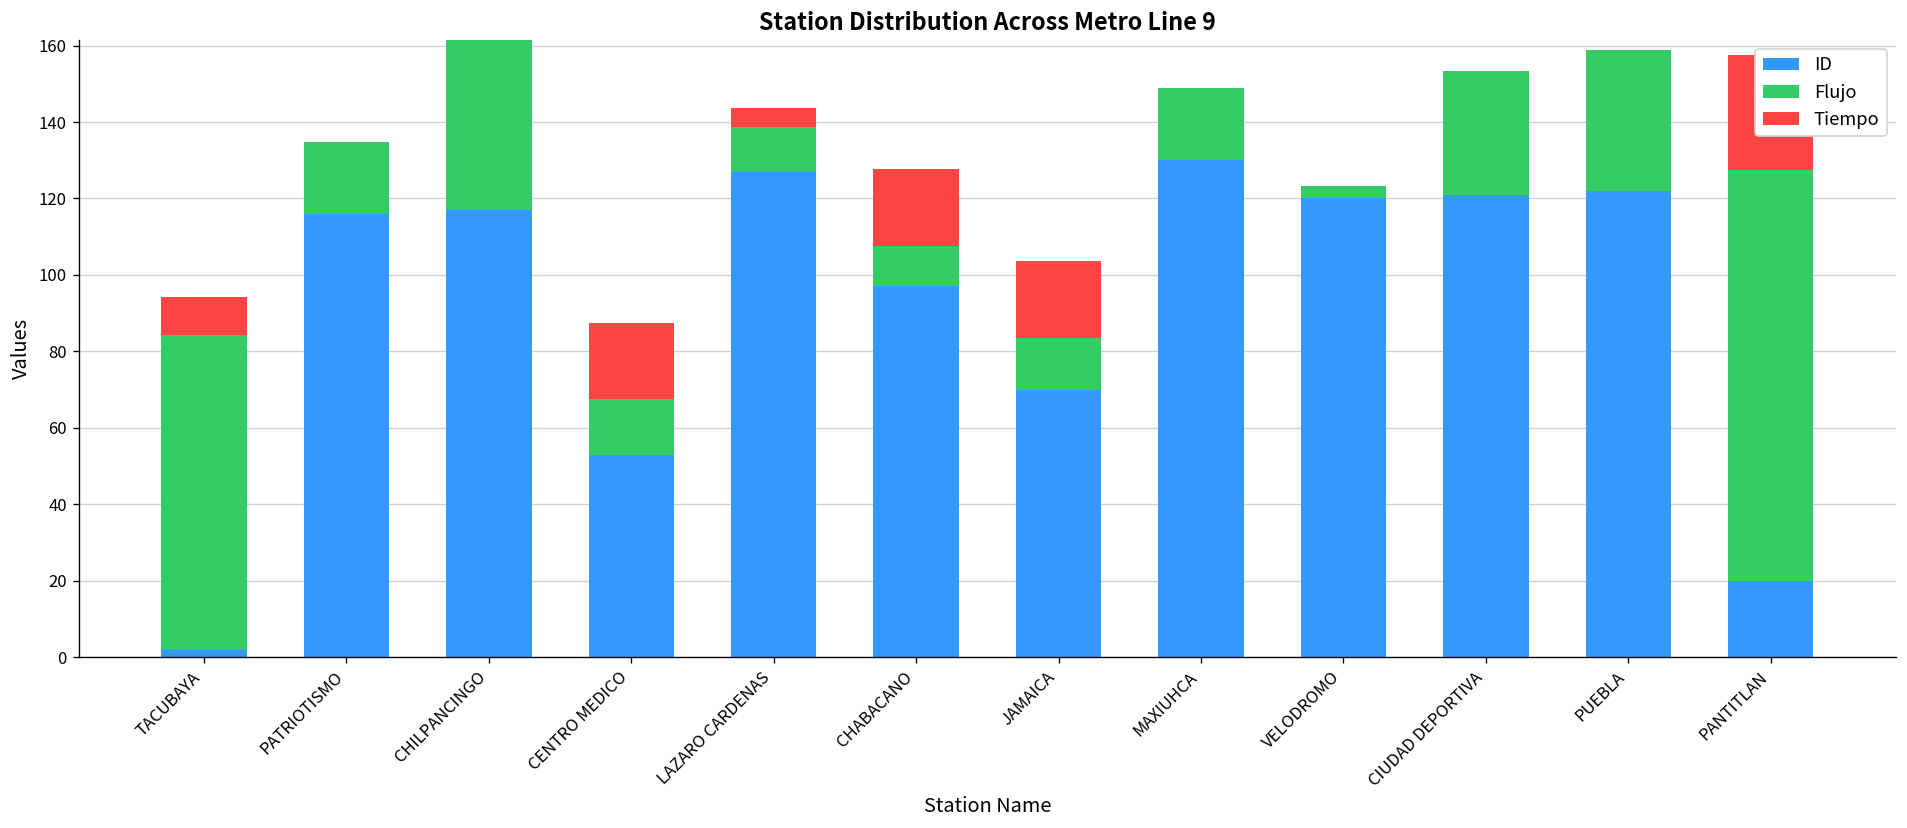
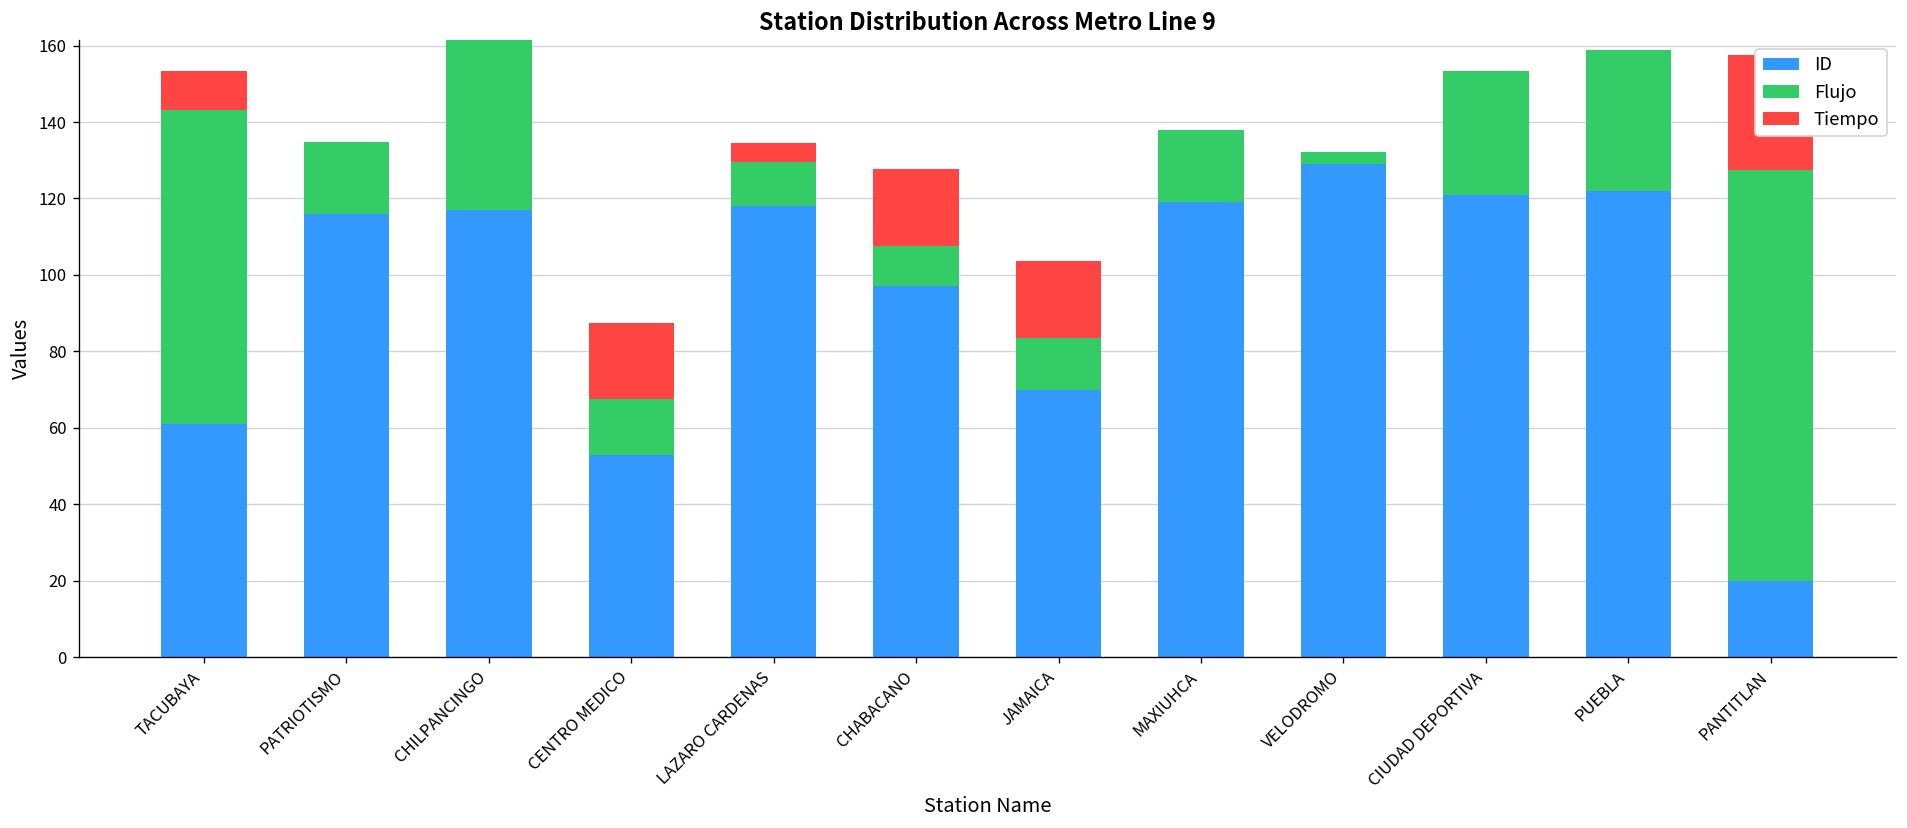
  {
    "ID": {
-     "TACUBAYA": 2,
+     "TACUBAYA": 61,
      "PATRIOTISMO": 116,
      "CHILPANCINGO": 117,
      "CENTRO MEDICO": 53,
-     "LAZARO CARDENAS": 127,
+     "LAZARO CARDENAS": 118,
      "CHABACANO": 97,
      "JAMAICA": 70,
-     "MAXIUHCA": 130,
-     "VELODROMO": 120,
+     "MAXIUHCA": 119,
+     "VELODROMO": 129,
      "CIUDAD DEPORTIVA": 121,
      "PUEBLA": 122,
      "PANTITLAN": 20
    },
    "Flujo": {
      "TACUBAYA": 82,
      "PATRIOTISMO": 19,
      "CHILPANCINGO": 44,
      "CENTRO MEDICO": 15,
      "LAZARO CARDENAS": 12,
      "CHABACANO": 11,
      "JAMAICA": 14,
      "MAXIUHCA": 19,
      "VELODROMO": 3,
      "CIUDAD DEPORTIVA": 32,
      "PUEBLA": 37,
      "PANTITLAN": 108
    },
    "Tiempo": {
      "TACUBAYA": 10,
      "PATRIOTISMO": 0,
      "CHILPANCINGO": 0,
      "CENTRO MEDICO": 20,
      "LAZARO CARDENAS": 5,
      "CHABACANO": 20,
      "JAMAICA": 20,
      "MAXIUHCA": 0,
      "VELODROMO": 0,
      "CIUDAD DEPORTIVA": 0,
      "PUEBLA": 0
    }
  }
